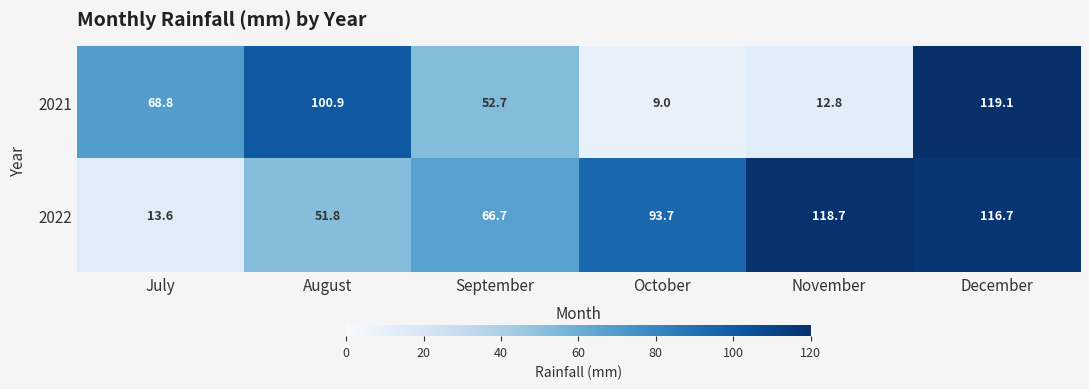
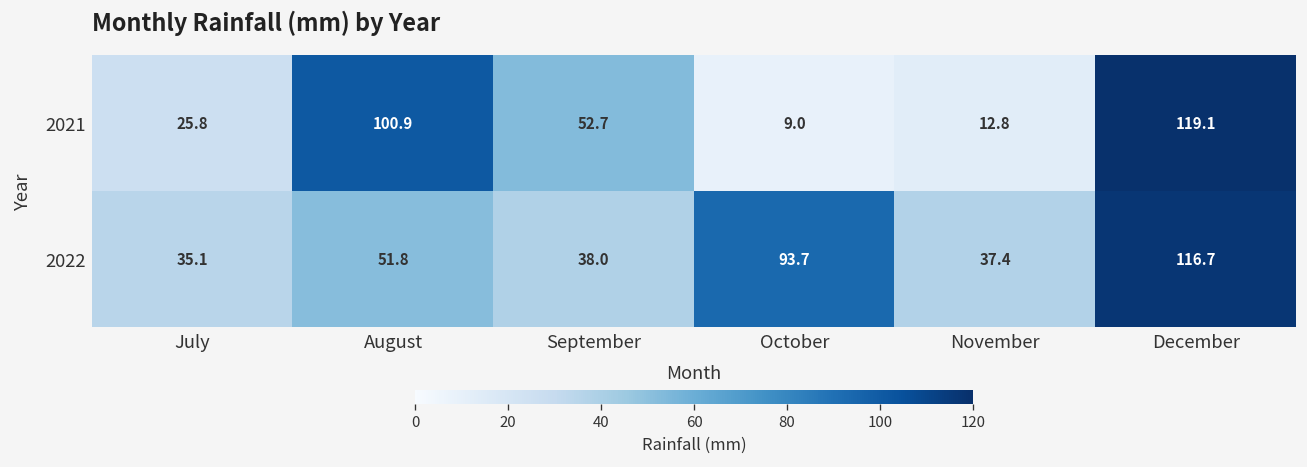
  {
    "2021": {
-     "July": 68.8,
+     "July": 25.8,
      "August": 100.9,
      "September": 52.7,
      "October": 9.0,
      "November": 12.8,
      "December": 119.1
    },
    "2022": {
-     "July": 13.6,
+     "July": 35.1,
      "August": 51.8,
-     "September": 66.7,
+     "September": 38.0,
      "October": 93.7,
-     "November": 118.7,
+     "November": 37.4,
      "December": 116.7
    }
  }
